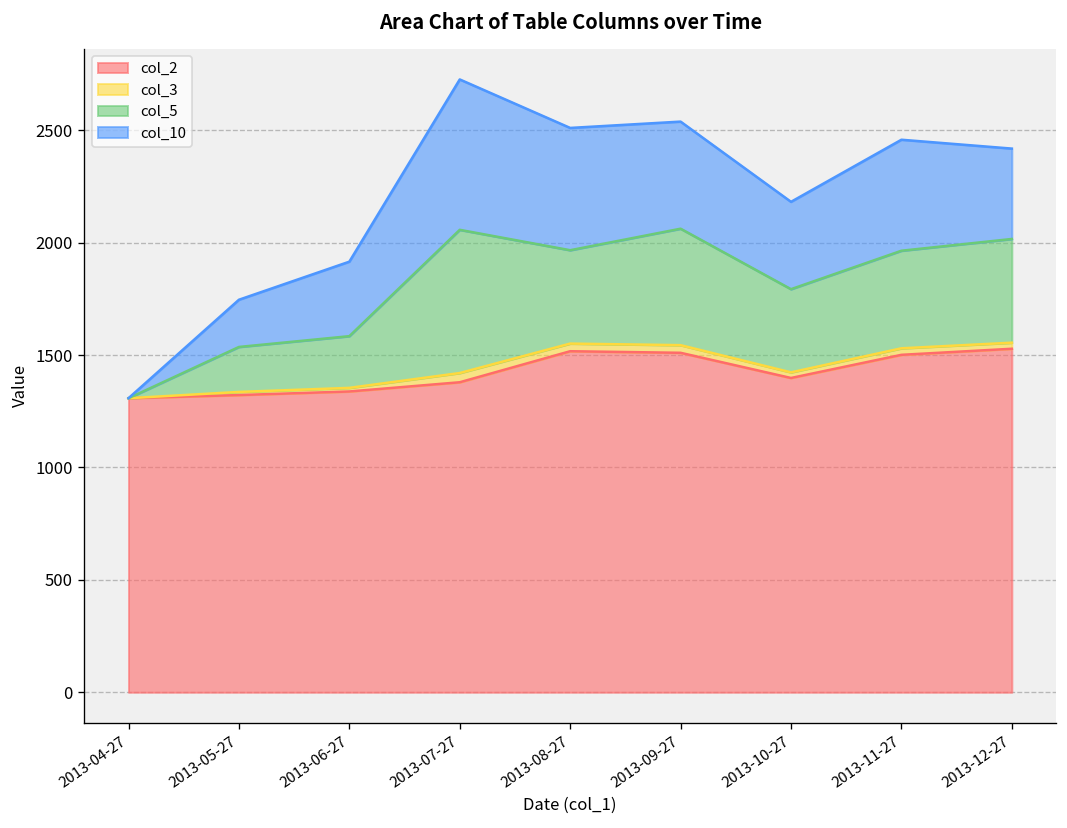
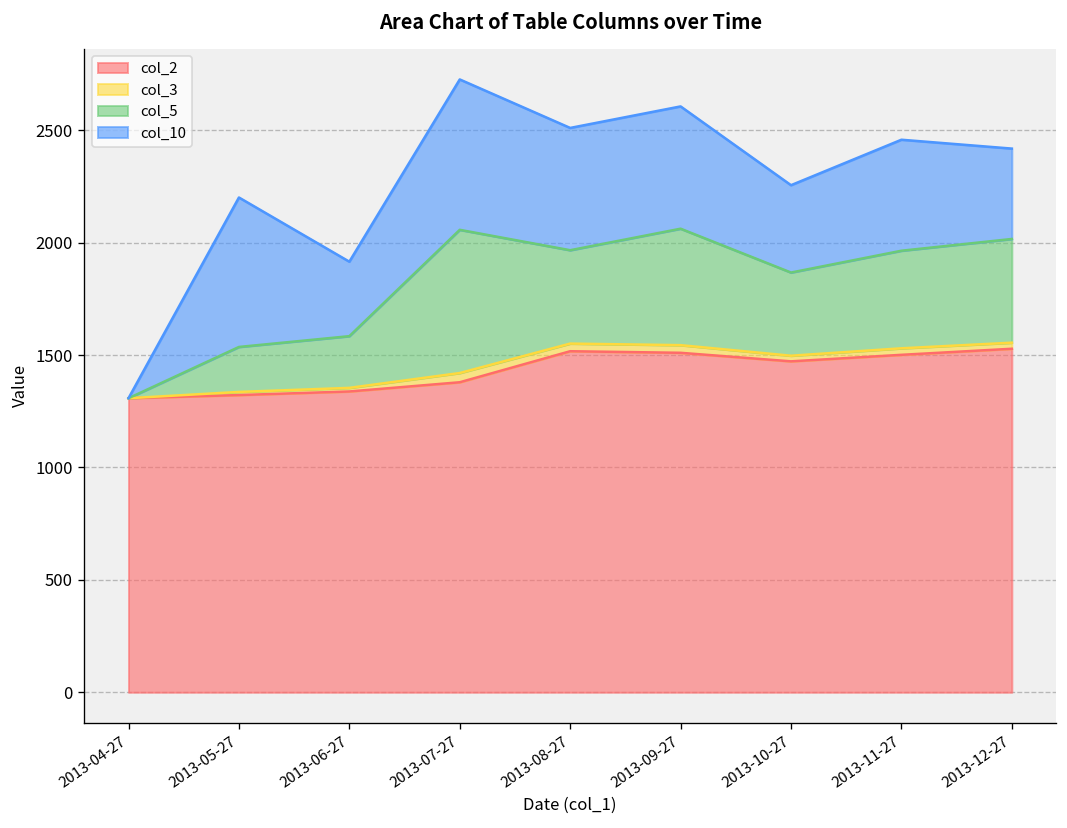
  {
    "col_2": {
      "2013-05-27": 1320,
      "2013-06-27": 1340,
      "2013-07-27": 1380,
      "2013-08-27": 1520,
      "2013-09-27": 1510,
-     "2013-10-27": 1400,
+     "2013-10-27": 1470,
      "2013-11-27": 1500,
      "2013-12-27": 1530
    },
    "col_3": {
      "2013-05-27": 10,
      "2013-06-27": 20,
      "2013-07-27": 40,
      "2013-08-27": 30,
      "2013-09-27": 30,
      "2013-10-27": 30,
      "2013-11-27": 30,
      "2013-12-27": 30
    },
    "col_5": {
      "2013-05-27": 200,
      "2013-06-27": 230,
      "2013-07-27": 640,
      "2013-08-27": 420,
      "2013-09-27": 520,
      "2013-10-27": 370,
      "2013-11-27": 430,
      "2013-12-27": 460
    },
    "col_10": {
-     "2013-05-27": 210,
+     "2013-05-27": 660,
      "2013-06-27": 330,
      "2013-07-27": 670,
      "2013-08-27": 540,
-     "2013-09-27": 480,
+     "2013-09-27": 540,
      "2013-10-27": 390,
      "2013-11-27": 490,
      "2013-12-27": 400
    }
  }
